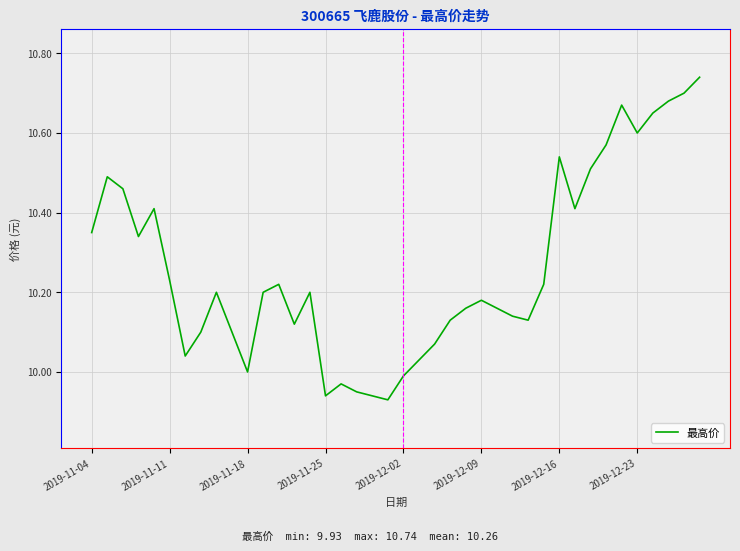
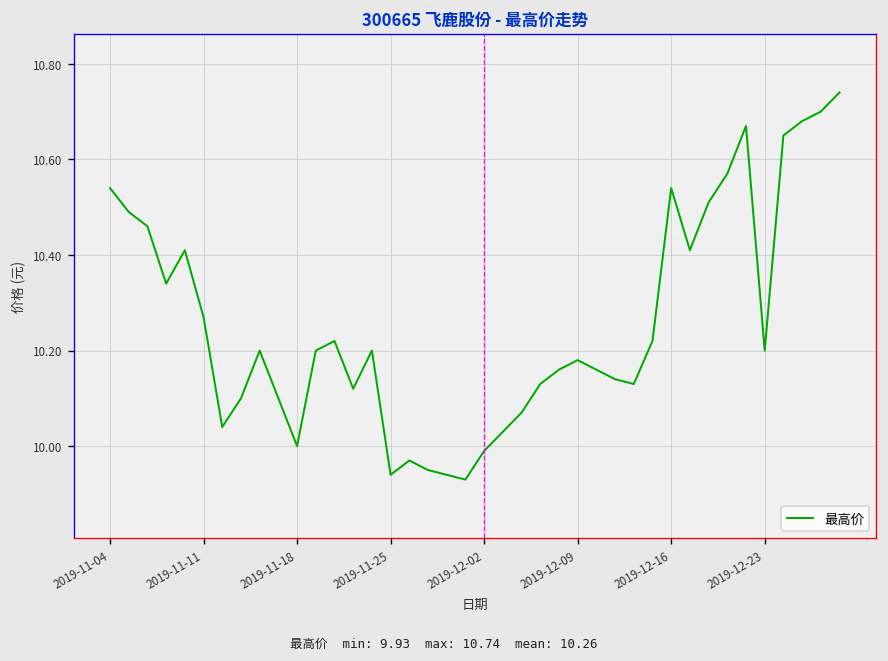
  {
-   "2019-11-04": 10.35,
-   "2019-11-11": 10.23,
+   "2019-11-04": 10.54,
+   "2019-11-11": 10.27,
    "2019-11-18": 10.00,
    "2019-11-25": 9.94,
    "2019-12-02": 9.99,
    "2019-12-09": 10.18,
    "2019-12-16": 10.54,
-   "2019-12-23": 10.6
+   "2019-12-23": 10.2
  }
